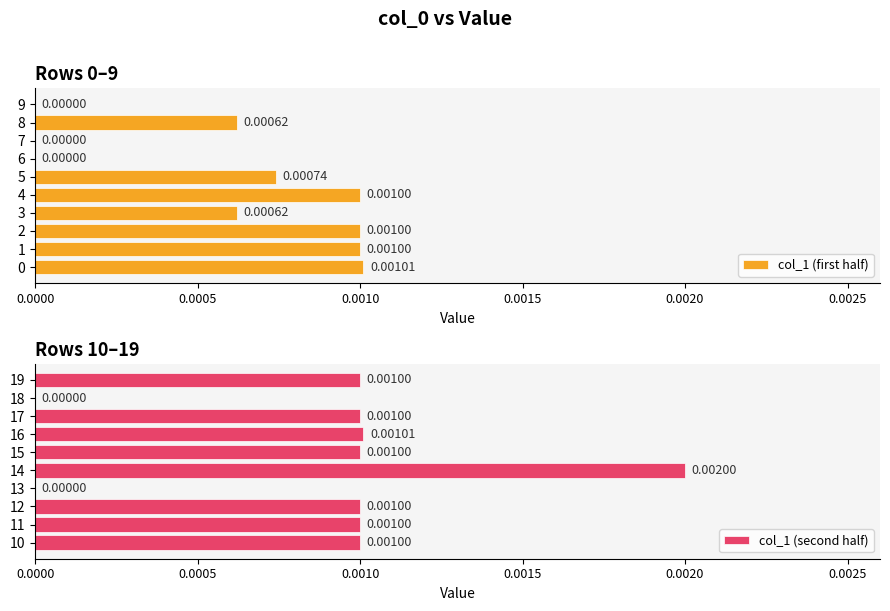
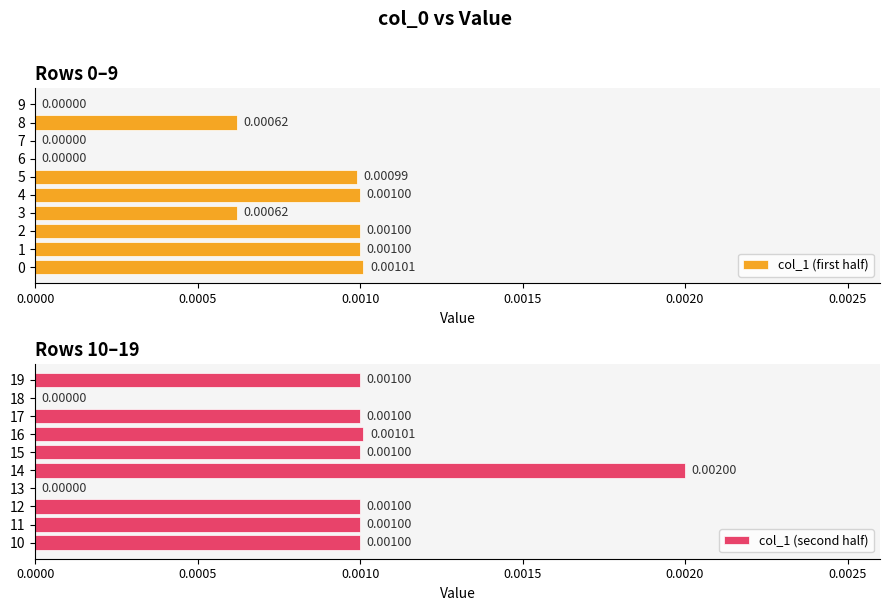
  {
    "Rows 0–9": {
      "9": 0.00000,
      "8": 0.00062,
      "7": 0.00000,
      "6": 0.00000,
-     "5": 0.00074,
+     "5": 0.00099,
      "4": 0.00100,
      "3": 0.00062,
      "2": 0.00100,
      "1": 0.00100,
      "0": 0.00101
    },
    "Rows 10–19": {
      "19": 0.00100,
      "18": 0.00000,
      "17": 0.00100,
      "16": 0.00101,
      "15": 0.00100,
      "14": 0.00200,
      "13": 0.00000,
      "12": 0.00100,
      "11": 0.00100,
      "10": 0.00100
    }
  }
